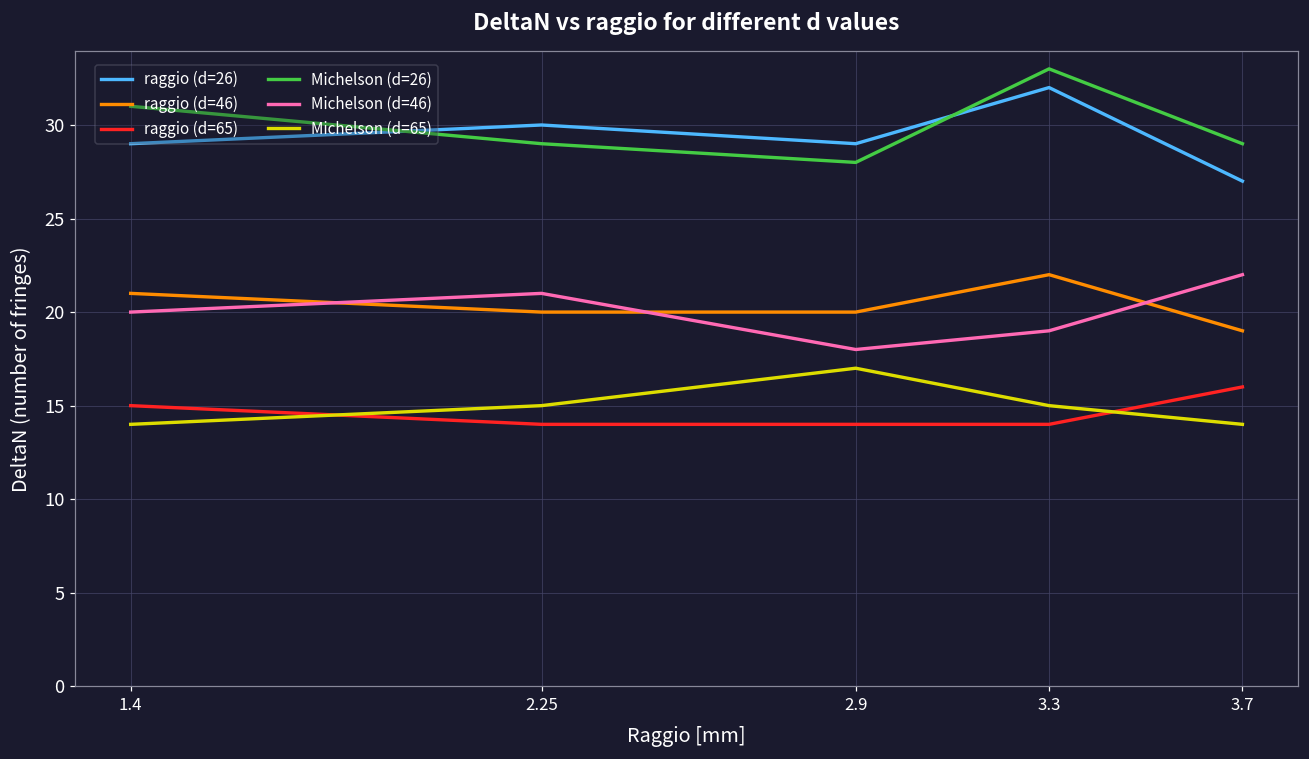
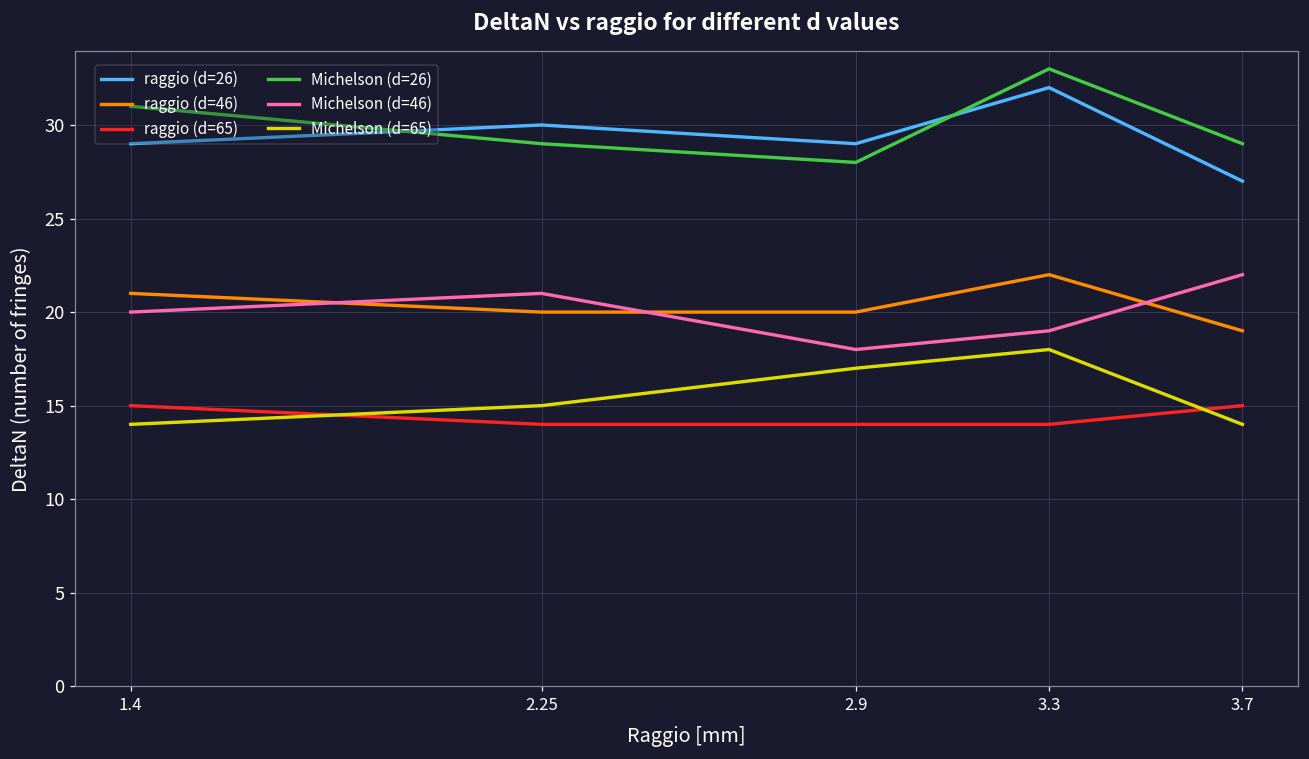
  {
    "raggio (d=26)": {
      "1.4": 29,
      "2.25": 30,
      "2.9": 29,
      "3.3": 32,
      "3.7": 27
    },
    "raggio (d=46)": {
      "1.4": 21,
      "2.25": 20,
      "2.9": 20,
      "3.3": 22,
      "3.7": 19
    },
    "raggio (d=65)": {
      "1.4": 15,
      "2.25": 14,
      "2.9": 14,
      "3.3": 14,
-     "3.7": 16
+     "3.7": 15
    },
    "Michelson (d=26)": {
      "2.25": 29,
      "2.9": 28,
      "3.3": 33,
      "3.7": 29
    },
    "Michelson (d=46)": {
      "1.4": 20,
      "2.25": 21,
      "2.9": 18,
      "3.3": 19,
      "3.7": 22
    },
    "Michelson (d=65)": {
      "1.4": 14,
      "2.25": 15,
      "2.9": 17,
-     "3.3": 15,
+     "3.3": 18,
      "3.7": 14
    }
  }
